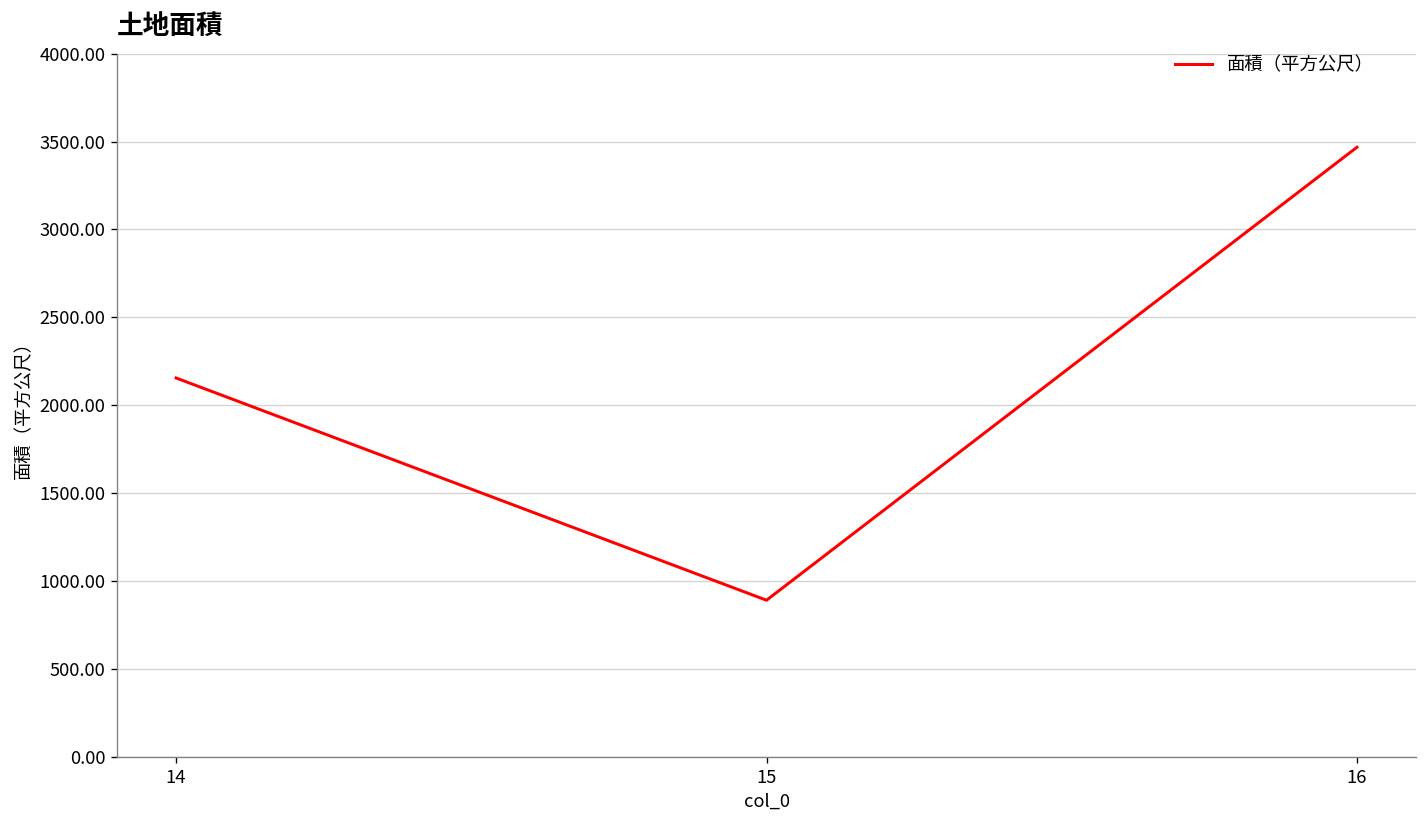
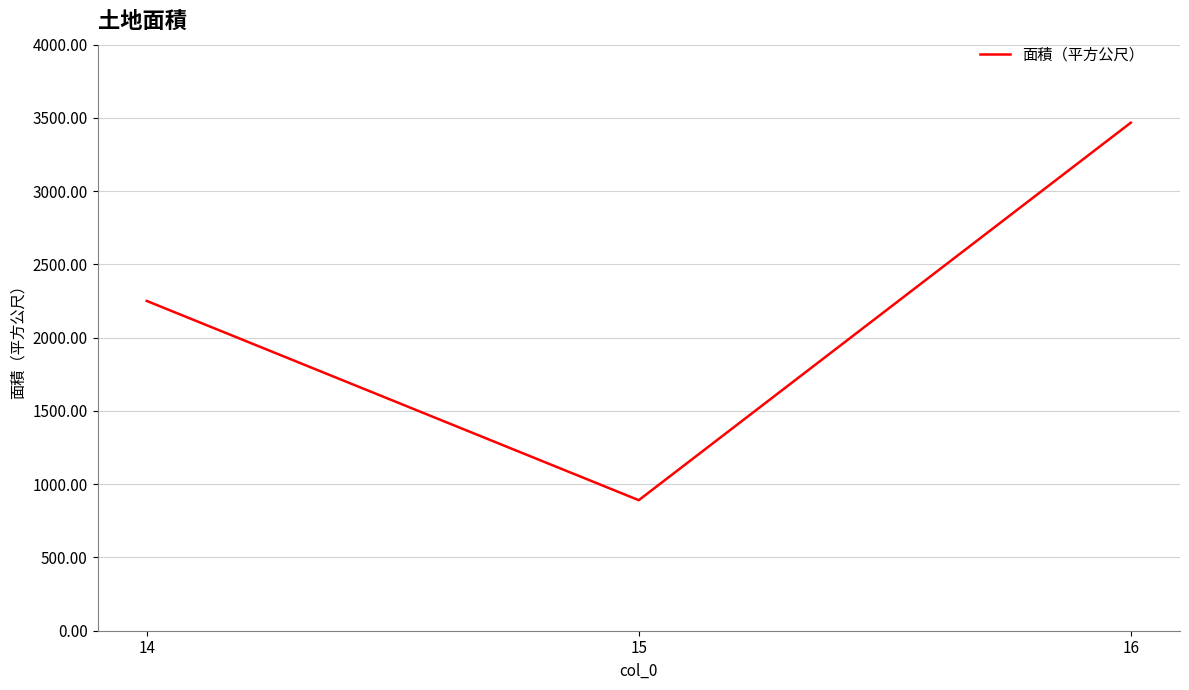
  {
-   "14": 2160,
+   "14": 2250,
    "15": 890,
    "16": 3470
  }
